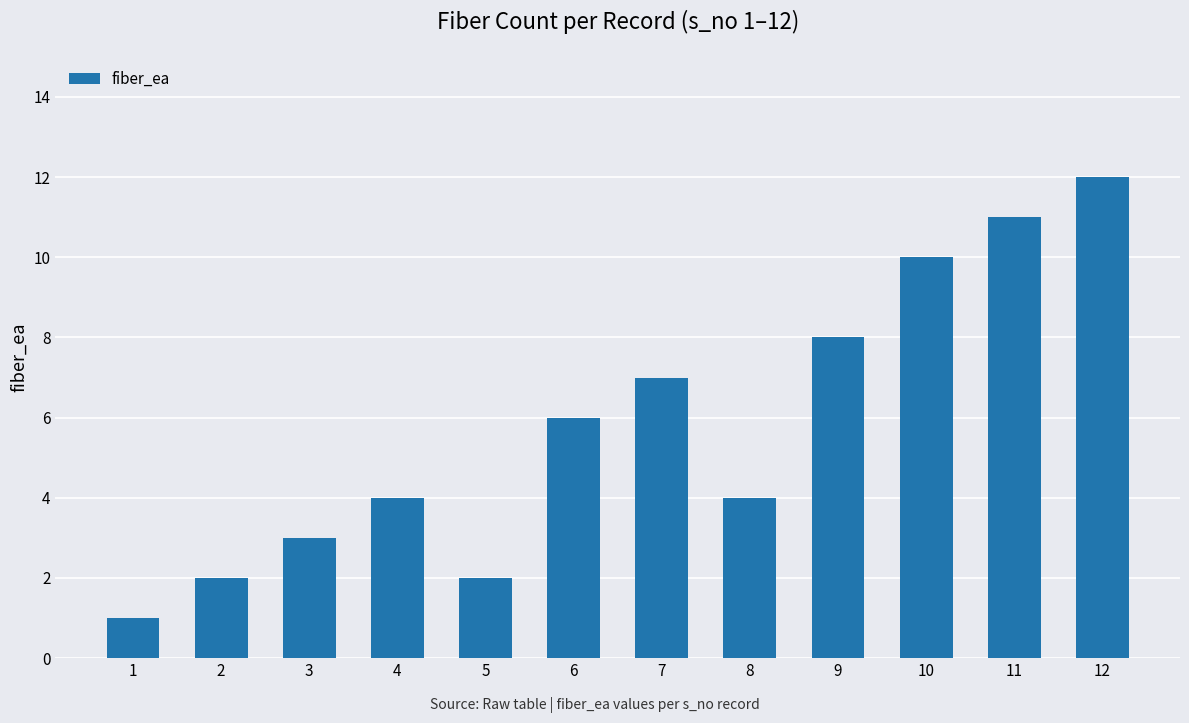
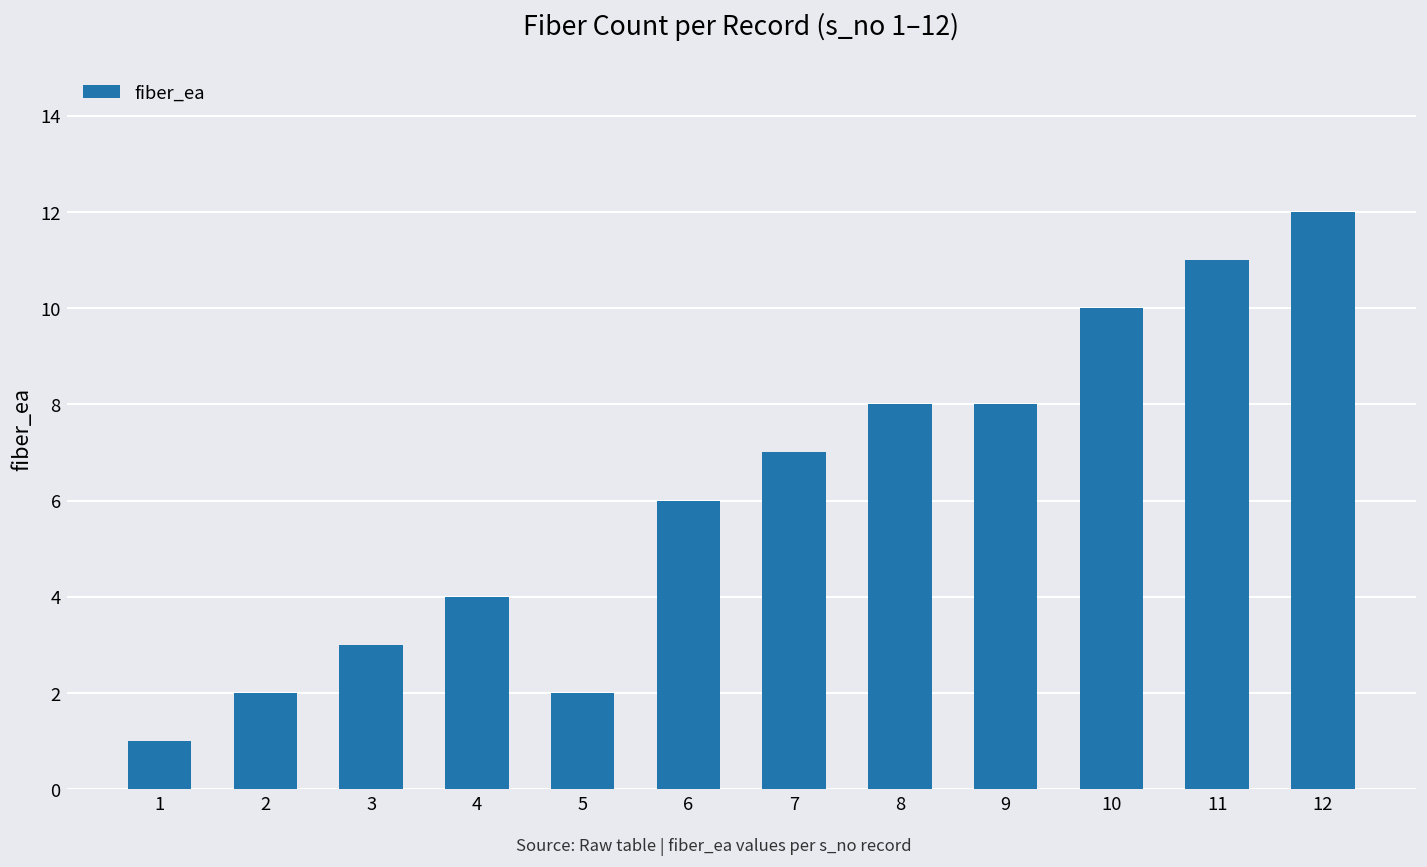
  {
    "1": 1,
    "2": 2,
    "3": 3,
    "4": 4,
    "5": 2,
    "6": 6,
    "7": 7,
-   "8": 4,
+   "8": 8,
    "9": 8,
    "10": 10,
    "11": 11,
    "12": 12
  }
